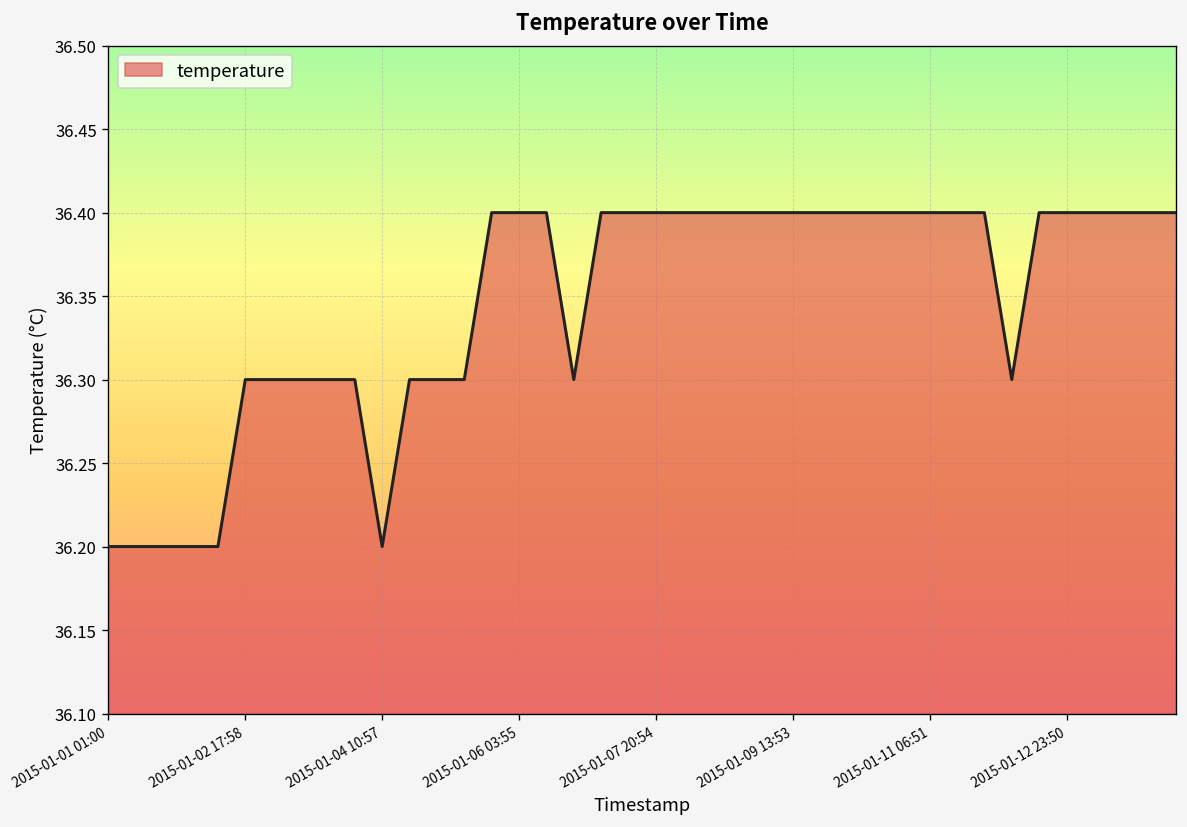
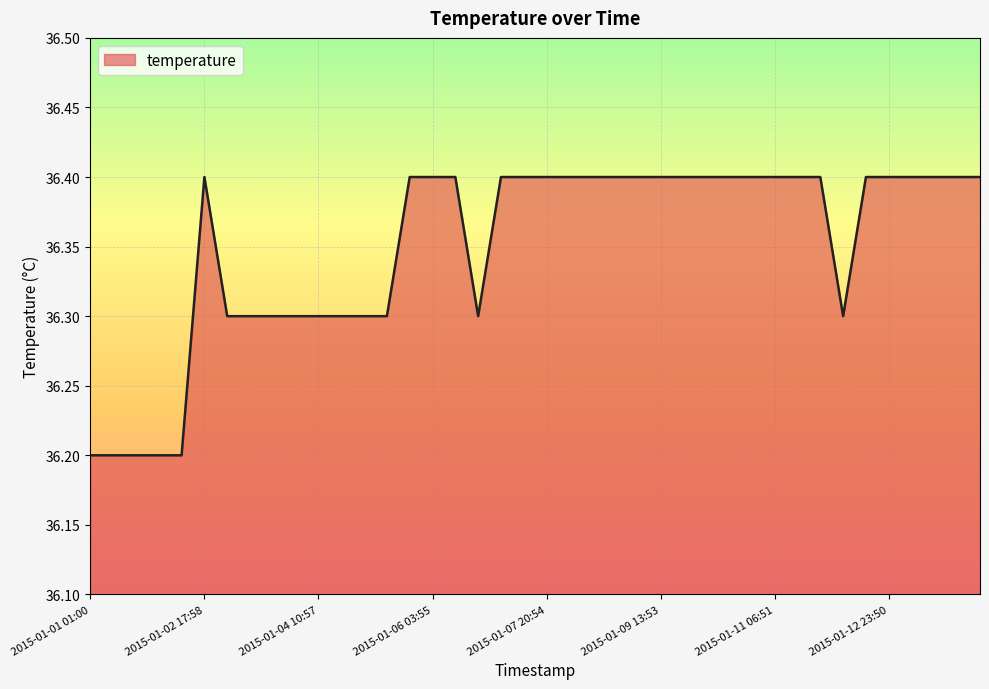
  {
    "2015-01-01 01:00": 36.2,
-   "2015-01-02 17:58": 36.3,
-   "2015-01-04 10:57": 36.2,
+   "2015-01-02 17:58": 36.4,
+   "2015-01-04 10:57": 36.3,
    "2015-01-06 03:55": 36.4,
    "2015-01-07 20:54": 36.4,
    "2015-01-09 13:53": 36.4,
    "2015-01-11 06:51": 36.4,
    "2015-01-12 23:50": 36.4
  }
